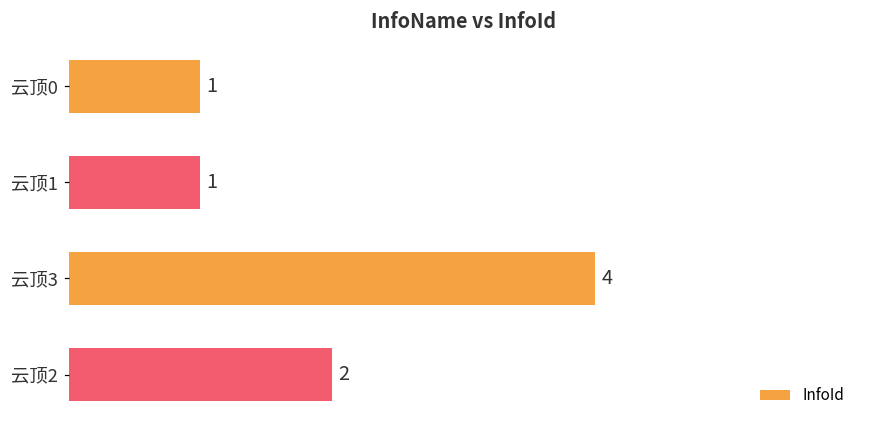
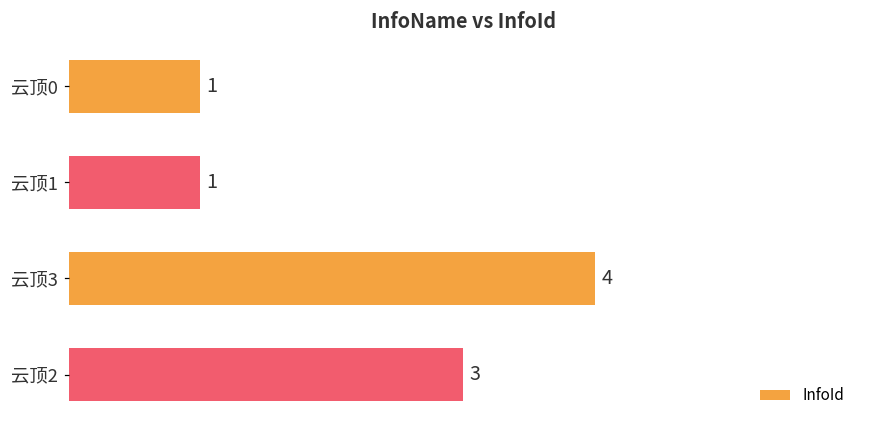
  {
    "云顶0": 1,
    "云顶1": 1,
    "云顶3": 4,
-   "云顶2": 2
+   "云顶2": 3
  }
